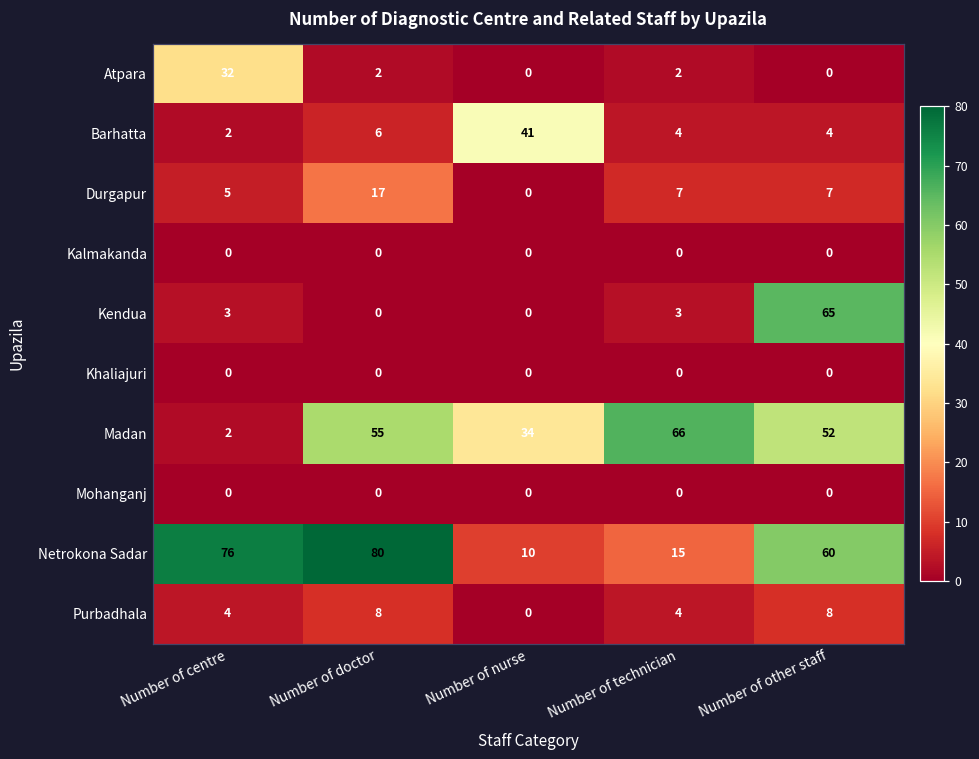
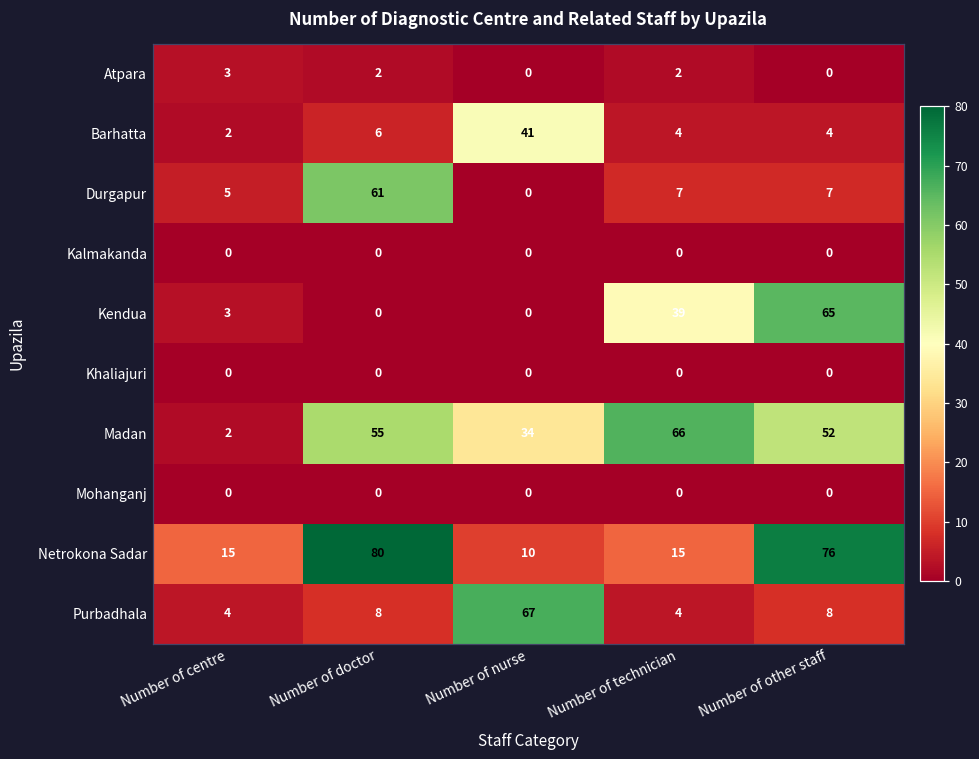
  {
    "Atpara": {
-     "Number of centre": 32,
+     "Number of centre": 3,
      "Number of doctor": 2,
      "Number of nurse": 0,
      "Number of technician": 2,
      "Number of other staff": 0
    },
    "Barhatta": {
      "Number of centre": 2,
      "Number of doctor": 6,
      "Number of nurse": 41,
      "Number of technician": 4,
      "Number of other staff": 4
    },
    "Durgapur": {
      "Number of centre": 5,
-     "Number of doctor": 17,
+     "Number of doctor": 61,
      "Number of nurse": 0,
      "Number of technician": 7,
      "Number of other staff": 7
    },
    "Kalmakanda": {
      "Number of centre": 0,
      "Number of doctor": 0,
      "Number of nurse": 0,
      "Number of technician": 0,
      "Number of other staff": 0
    },
    "Kendua": {
      "Number of centre": 3,
      "Number of doctor": 0,
      "Number of nurse": 0,
-     "Number of technician": 3,
+     "Number of technician": 39,
      "Number of other staff": 65
    },
    "Khaliajuri": {
      "Number of centre": 0,
      "Number of doctor": 0,
      "Number of nurse": 0,
      "Number of technician": 0,
      "Number of other staff": 0
    },
    "Madan": {
      "Number of centre": 2,
      "Number of doctor": 55,
      "Number of nurse": 34,
      "Number of technician": 66,
      "Number of other staff": 52
    },
    "Mohanganj": {
      "Number of centre": 0,
      "Number of doctor": 0,
      "Number of nurse": 0,
      "Number of technician": 0,
      "Number of other staff": 0
    },
    "Netrokona Sadar": {
-     "Number of centre": 76,
+     "Number of centre": 15,
      "Number of doctor": 80,
      "Number of nurse": 10,
      "Number of technician": 15,
-     "Number of other staff": 60
+     "Number of other staff": 76
    },
    "Purbadhala": {
      "Number of centre": 4,
      "Number of doctor": 8,
-     "Number of nurse": 0,
+     "Number of nurse": 67,
      "Number of technician": 4,
      "Number of other staff": 8
    }
  }
